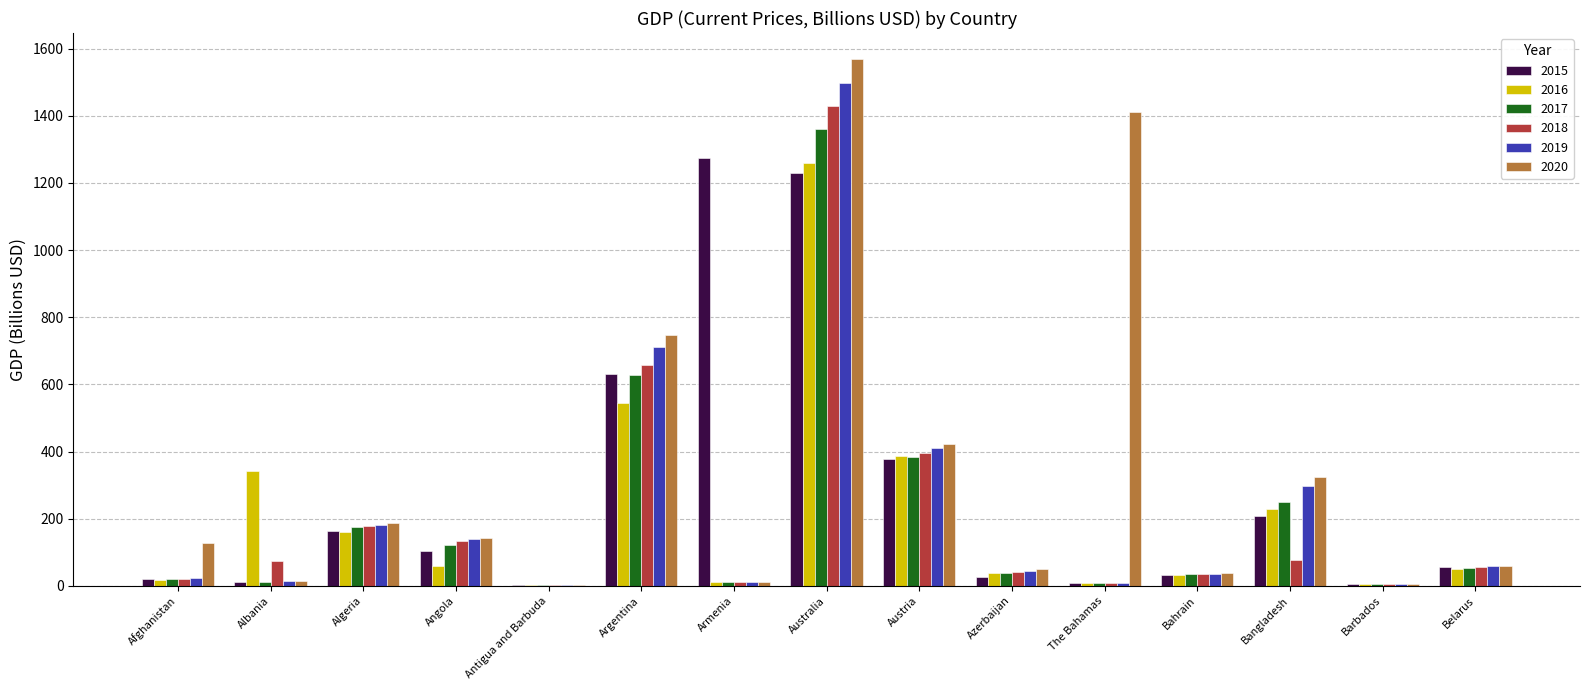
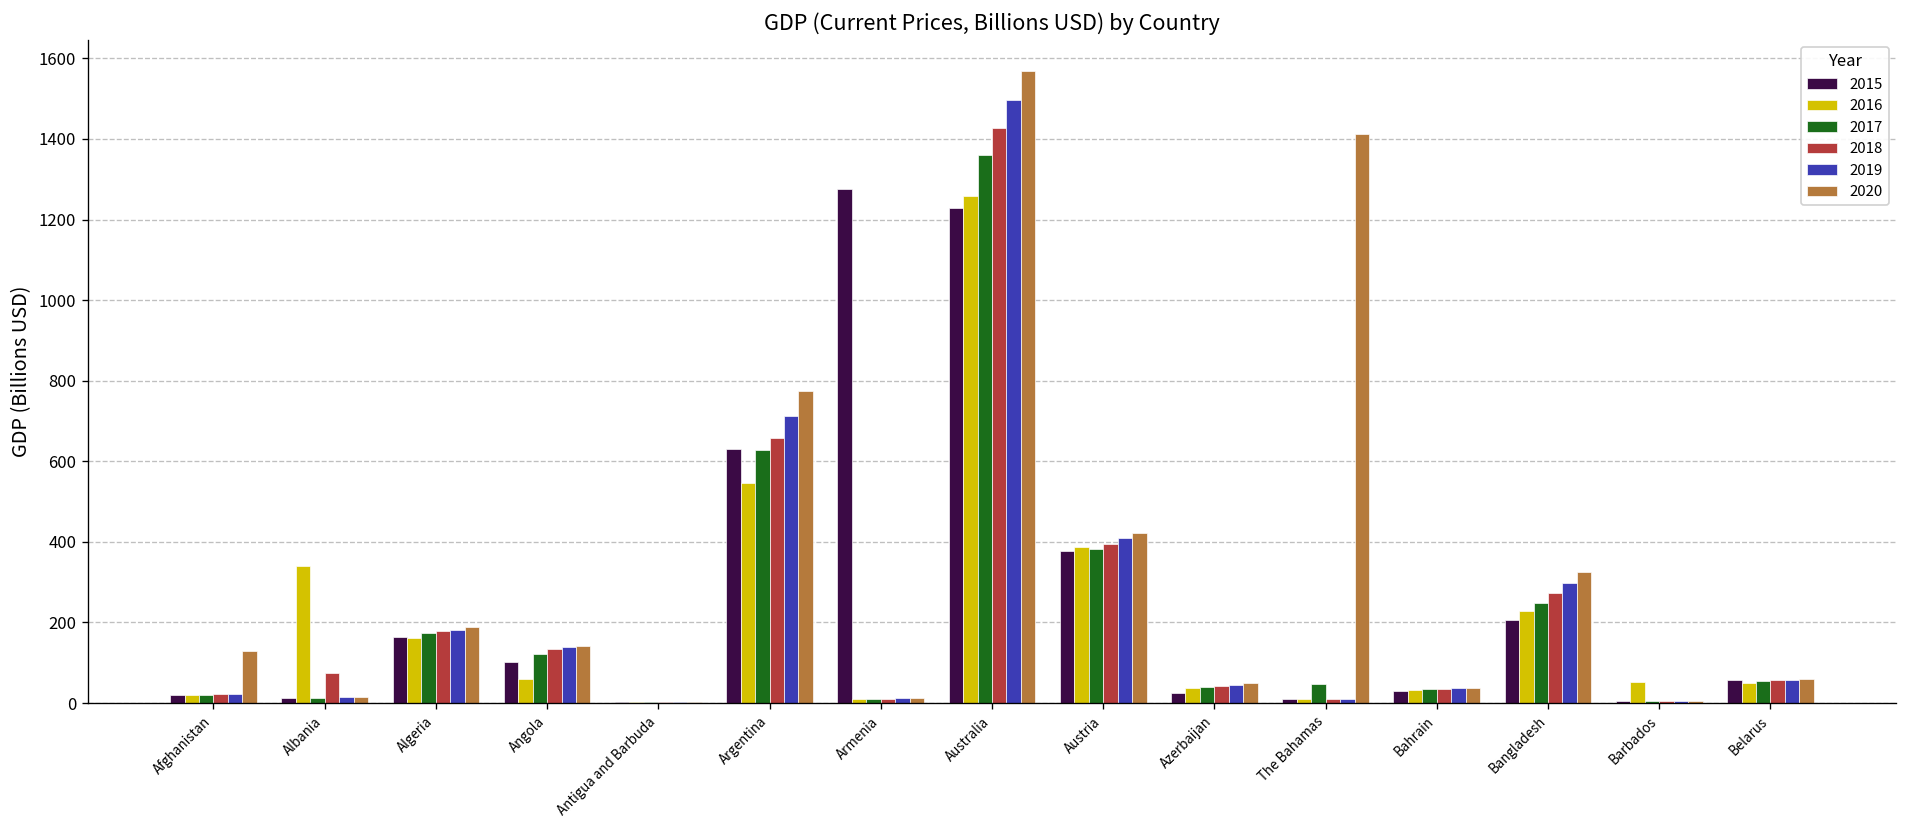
  {
    "2015": {
      "Afghanistan": 20,
      "Albania": 10,
      "Algeria": 160,
      "Angola": 100,
      "Argentina": 630,
      "Armenia": 1270,
      "Australia": 1230,
      "Austria": 380,
      "Azerbaijan": 30,
      "The Bahamas": 10,
      "Bahrain": 30,
      "Bangladesh": 210,
      "Belarus": 60
    },
    "2016": {
      "Afghanistan": 20,
      "Albania": 340,
      "Algeria": 160,
      "Angola": 60,
      "Argentina": 550,
      "Armenia": 10,
      "Australia": 1260,
      "Austria": 390,
      "Azerbaijan": 40,
      "The Bahamas": 10,
      "Bahrain": 30,
      "Bangladesh": 230,
-     "Barbados": 0,
+     "Barbados": 50,
      "Belarus": 50
    },
    "2017": {
      "Afghanistan": 20,
      "Albania": 10,
      "Algeria": 170,
      "Angola": 120,
      "Argentina": 630,
      "Armenia": 10,
      "Australia": 1360,
      "Austria": 380,
      "Azerbaijan": 40,
-     "The Bahamas": 10,
+     "The Bahamas": 50,
      "Bahrain": 30,
      "Bangladesh": 250,
      "Belarus": 50
    },
    "2018": {
      "Afghanistan": 20,
      "Albania": 70,
      "Algeria": 180,
      "Angola": 130,
      "Argentina": 660,
      "Armenia": 10,
      "Australia": 1430,
      "Austria": 400,
      "Azerbaijan": 40,
      "The Bahamas": 10,
      "Bahrain": 40,
-     "Bangladesh": 80,
+     "Bangladesh": 270,
      "Belarus": 60
    },
    "2019": {
      "Afghanistan": 20,
      "Albania": 10,
      "Algeria": 180,
      "Angola": 140,
      "Argentina": 710,
      "Armenia": 10,
      "Australia": 1500,
      "Austria": 410,
      "Azerbaijan": 50,
      "The Bahamas": 10,
      "Bahrain": 40,
      "Bangladesh": 300,
      "Belarus": 60
    },
    "2020": {
      "Afghanistan": 130,
      "Albania": 10,
      "Algeria": 190,
      "Angola": 140,
-     "Argentina": 750,
+     "Argentina": 780,
      "Armenia": 10,
      "Australia": 1570,
      "Austria": 420,
      "Azerbaijan": 50,
      "The Bahamas": 1410,
      "Bahrain": 40,
      "Bangladesh": 320,
      "Belarus": 60
    }
  }
